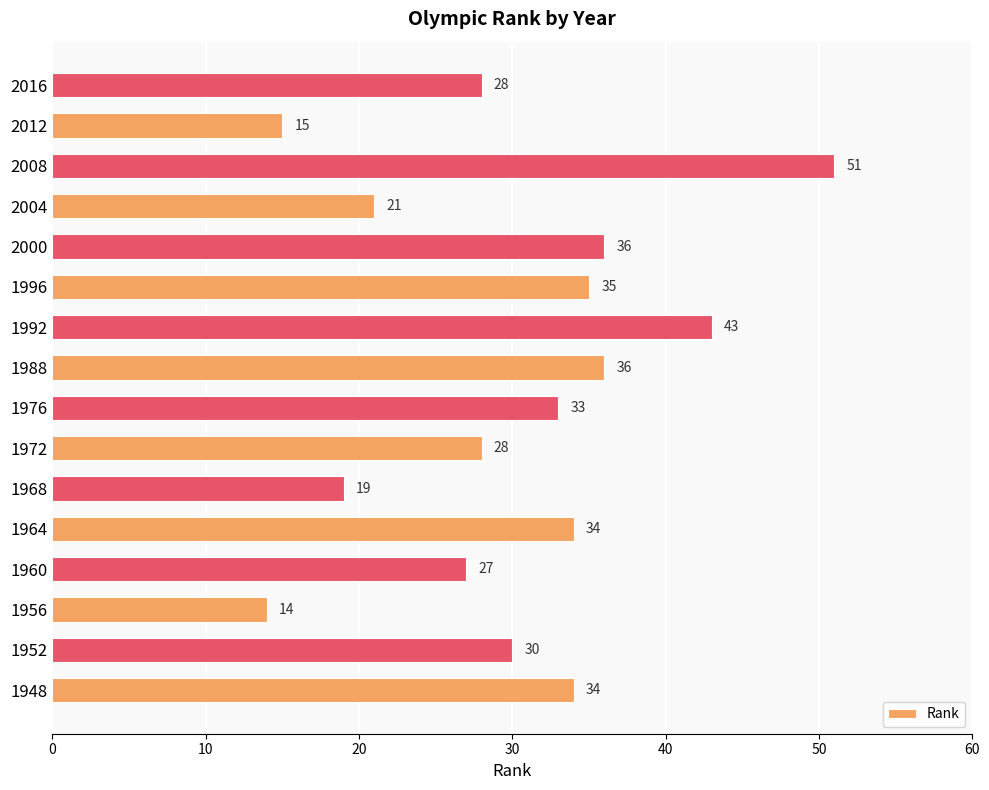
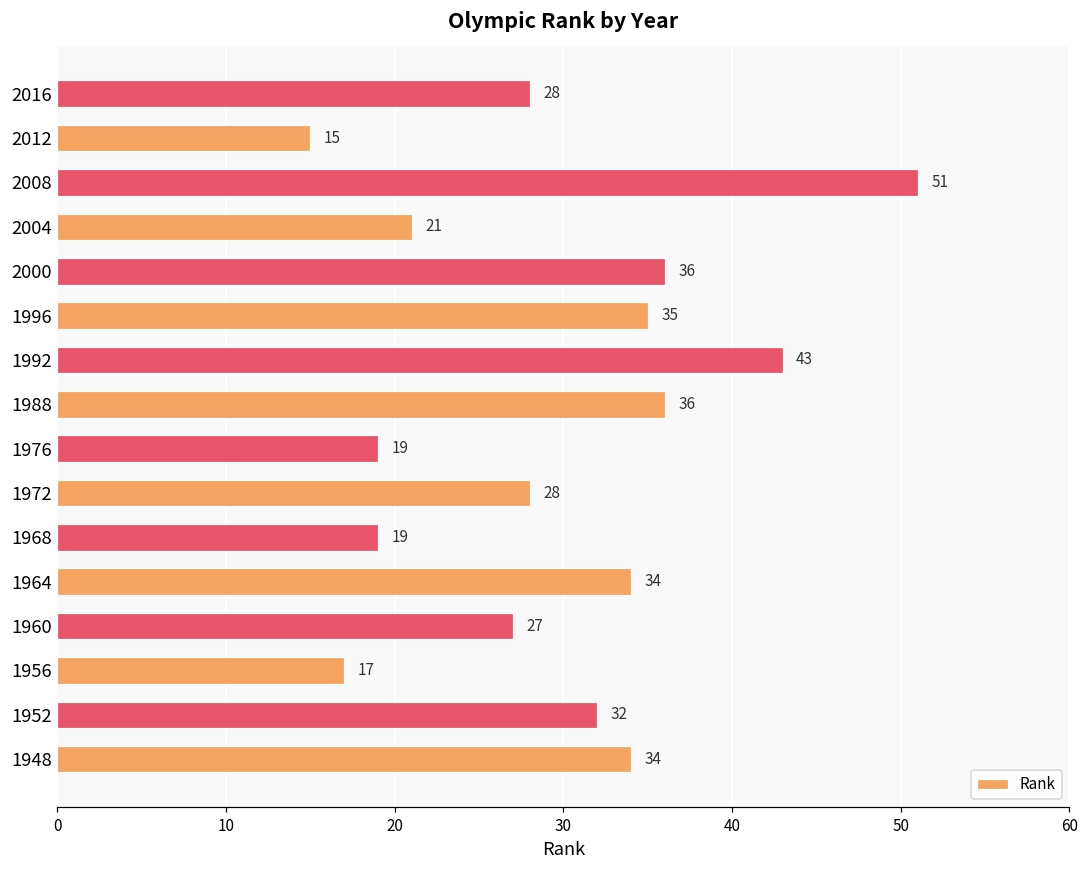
  {
    "2016": 28,
    "2012": 15,
    "2008": 51,
    "2004": 21,
    "2000": 36,
    "1996": 35,
    "1992": 43,
    "1988": 36,
-   "1976": 33,
+   "1976": 19,
    "1972": 28,
    "1968": 19,
    "1964": 34,
    "1960": 27,
-   "1956": 14,
-   "1952": 30,
+   "1956": 17,
+   "1952": 32,
    "1948": 34
  }
